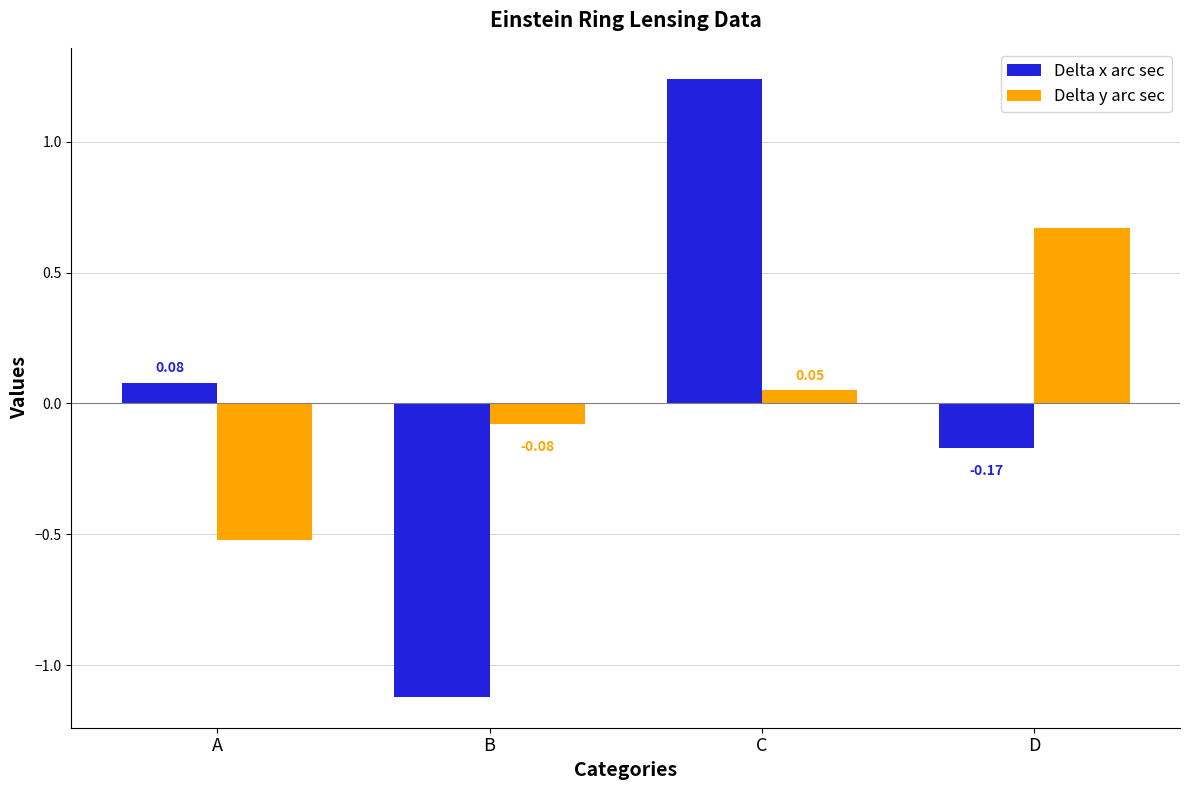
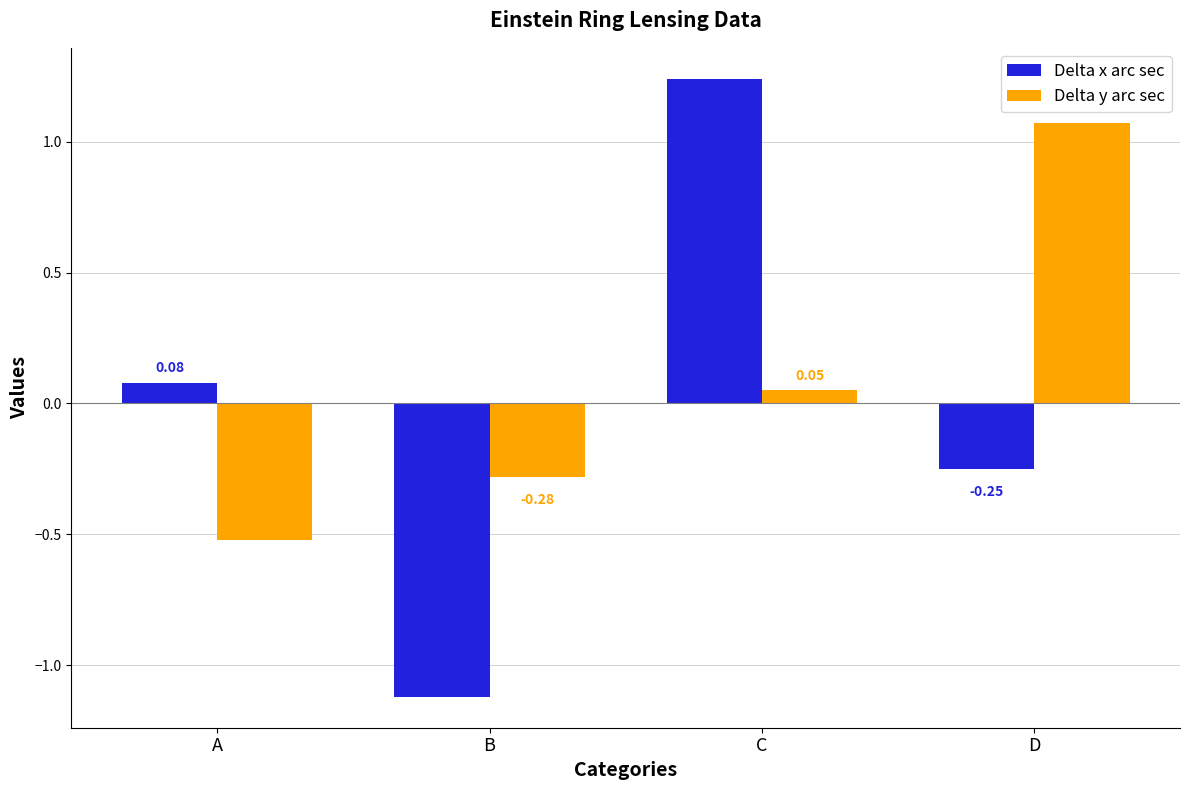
  {
    "Delta x arc sec": {
      "A": 0.08,
-     "D": -0.17
+     "D": -0.25
    },
    "Delta y arc sec": {
-     "B": -0.08,
+     "B": -0.28,
      "C": 0.05,
-     "D": 0.67
+     "D": 1.07
    }
  }
